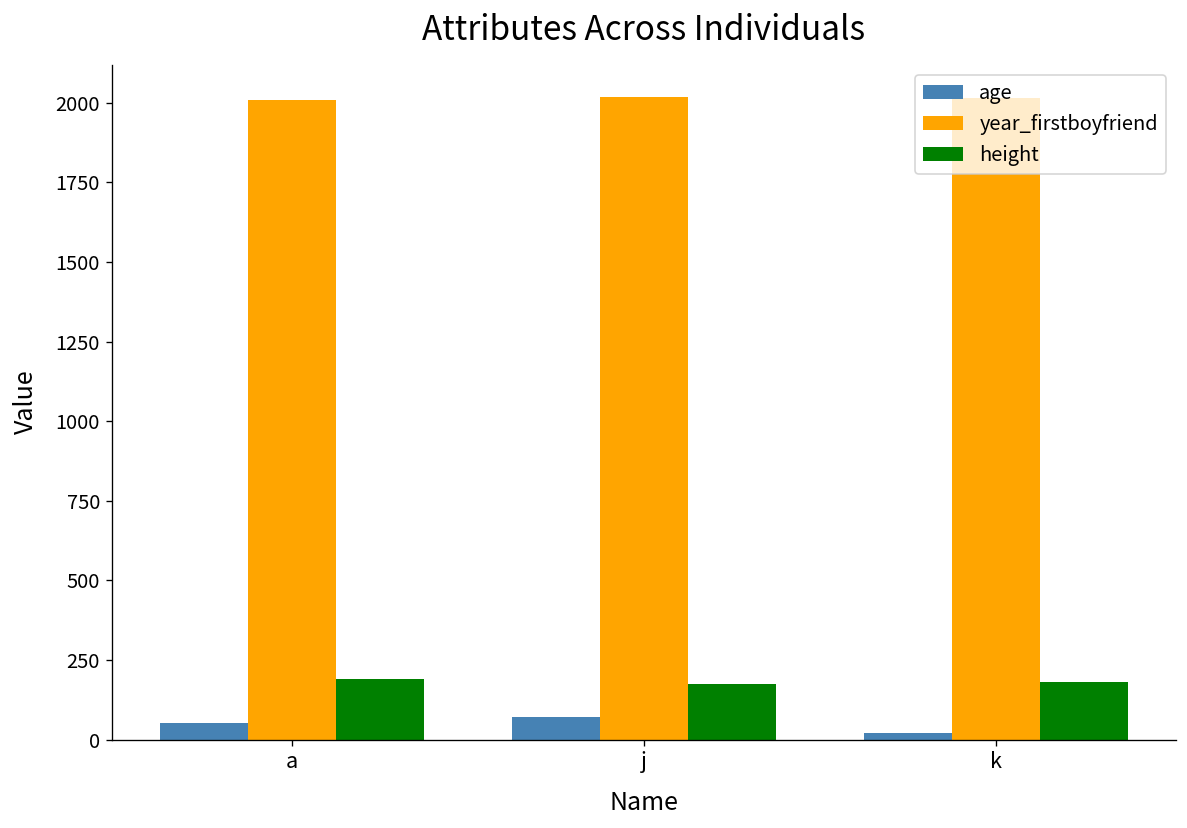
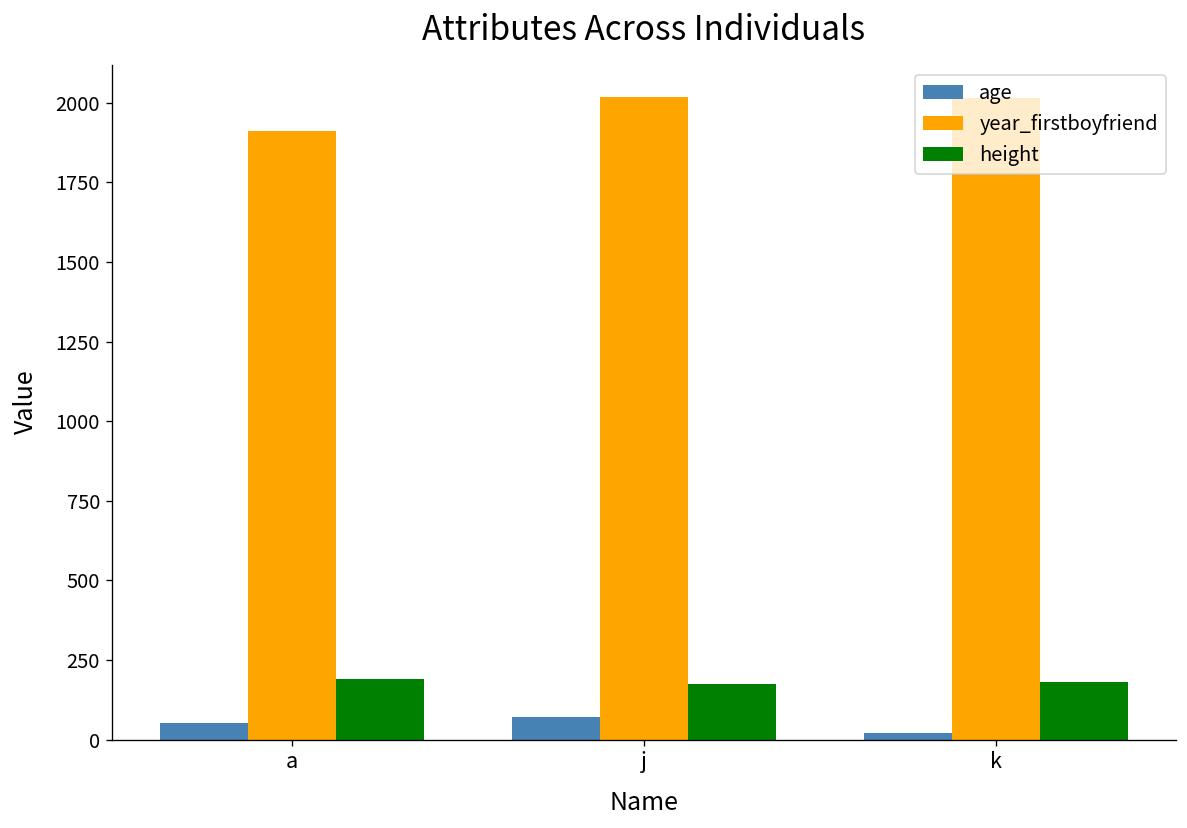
  {
    "age": {
      "a": 50,
      "j": 70,
      "k": 20
    },
    "year_firstboyfriend": {
-     "a": 2010,
+     "a": 1910,
      "j": 2020
    },
    "height": {
      "a": 190,
      "j": 180,
      "k": 180
    }
  }
